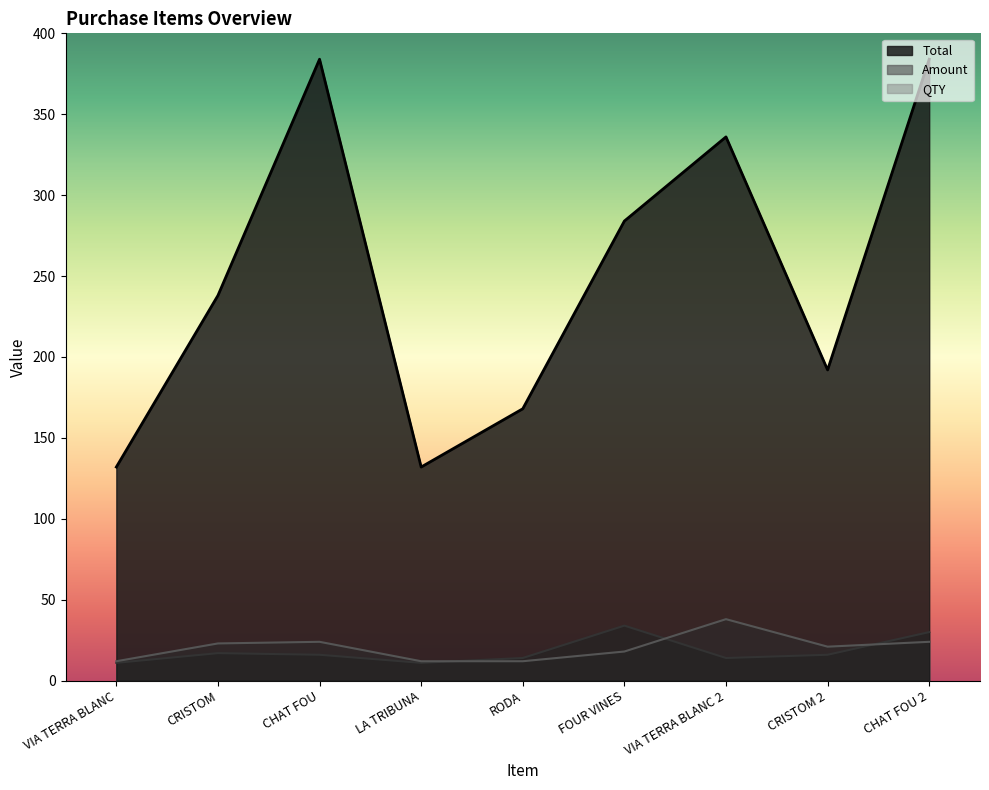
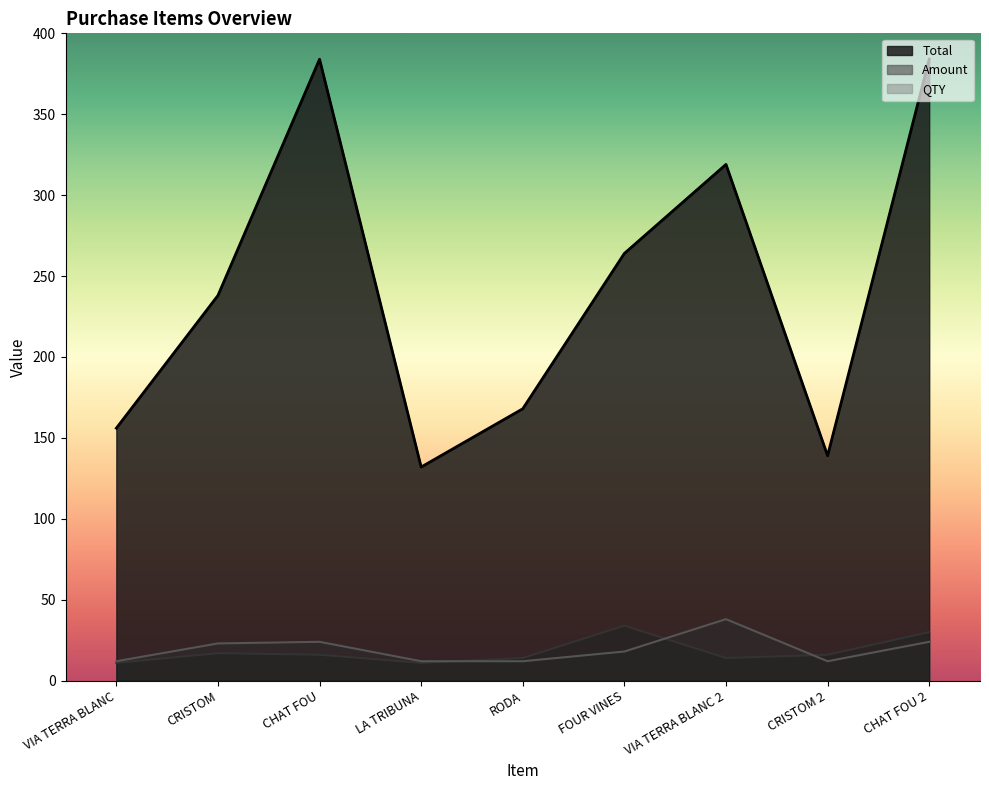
  {
    "Total": {
-     "VIA TERRA BLANC": 132,
+     "VIA TERRA BLANC": 156,
      "CRISTOM": 238,
      "CHAT FOU": 384,
      "LA TRIBUNA": 132,
      "RODA": 168,
-     "FOUR VINES": 284,
-     "VIA TERRA BLANC 2": 336,
-     "CRISTOM 2": 192
+     "FOUR VINES": 264,
+     "VIA TERRA BLANC 2": 319,
+     "CRISTOM 2": 139
    },
    "Amount": {
      "CRISTOM": 17,
      "CHAT FOU": 16,
      "RODA": 14,
      "FOUR VINES": 34,
      "VIA TERRA BLANC 2": 14,
      "CRISTOM 2": 16,
      "CHAT FOU 2": 30
    },
    "QTY": {
      "CRISTOM": 23,
      "CHAT FOU": 24,
      "RODA": 12,
      "FOUR VINES": 18,
      "VIA TERRA BLANC 2": 38,
-     "CRISTOM 2": 21,
+     "CRISTOM 2": 12,
      "CHAT FOU 2": 24
    }
  }
